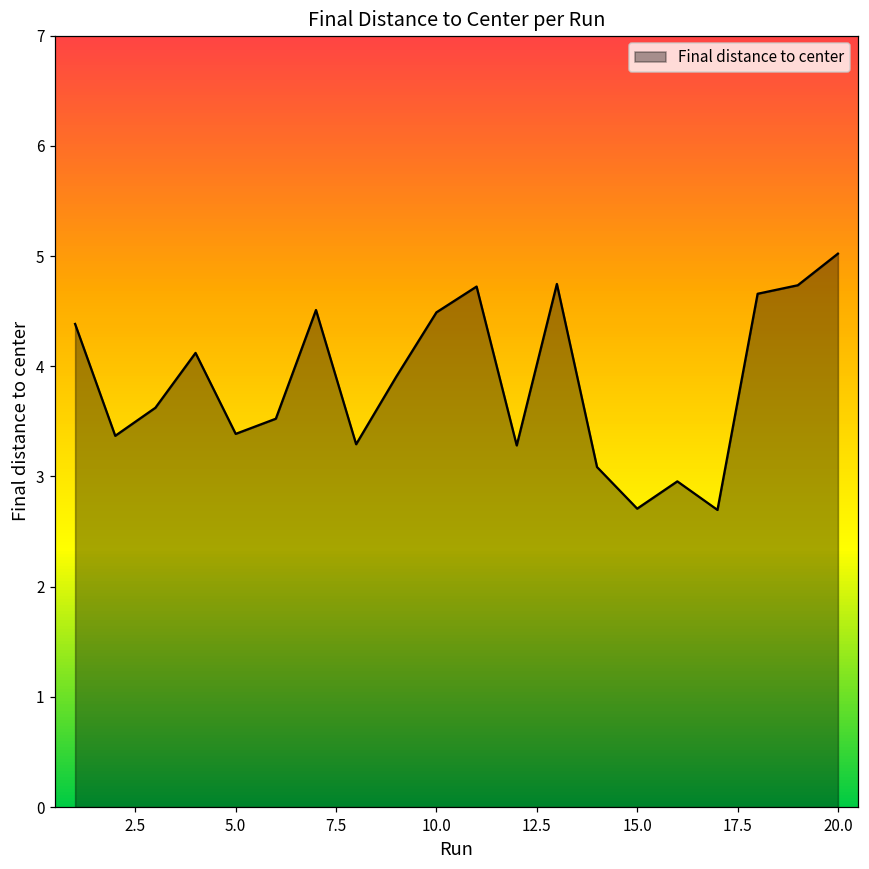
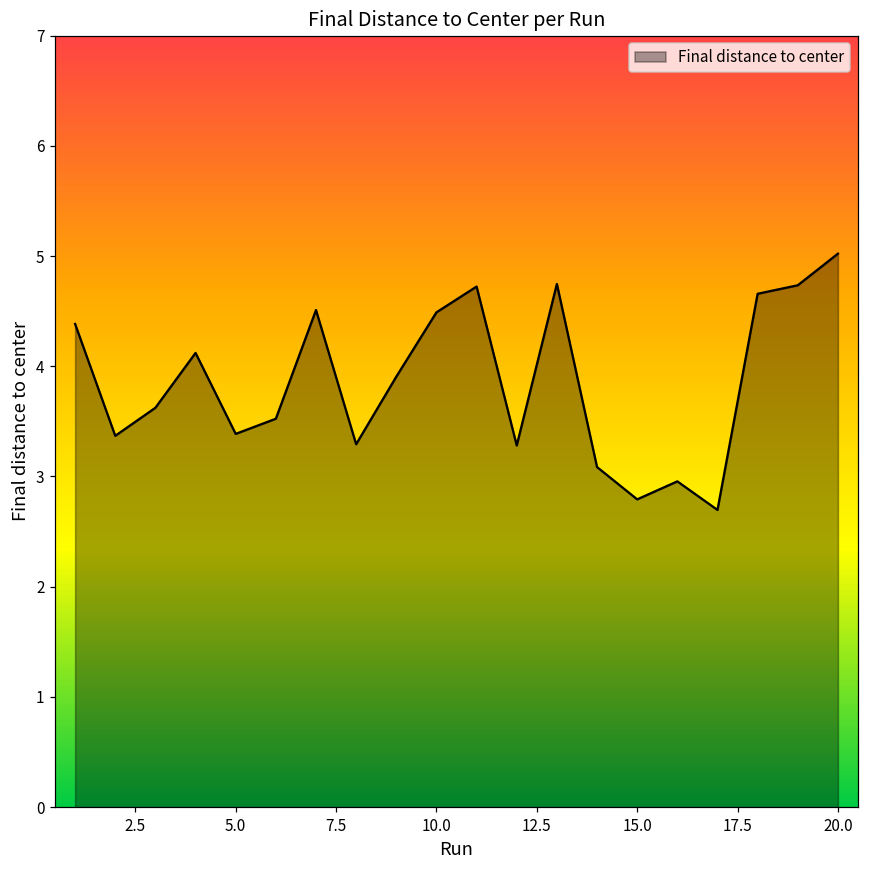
  {
    "5.0": 3.39,
    "10.0": 4.49,
-   "15.0": 2.71,
+   "15.0": 2.79,
    "20.0": 5.02
  }
